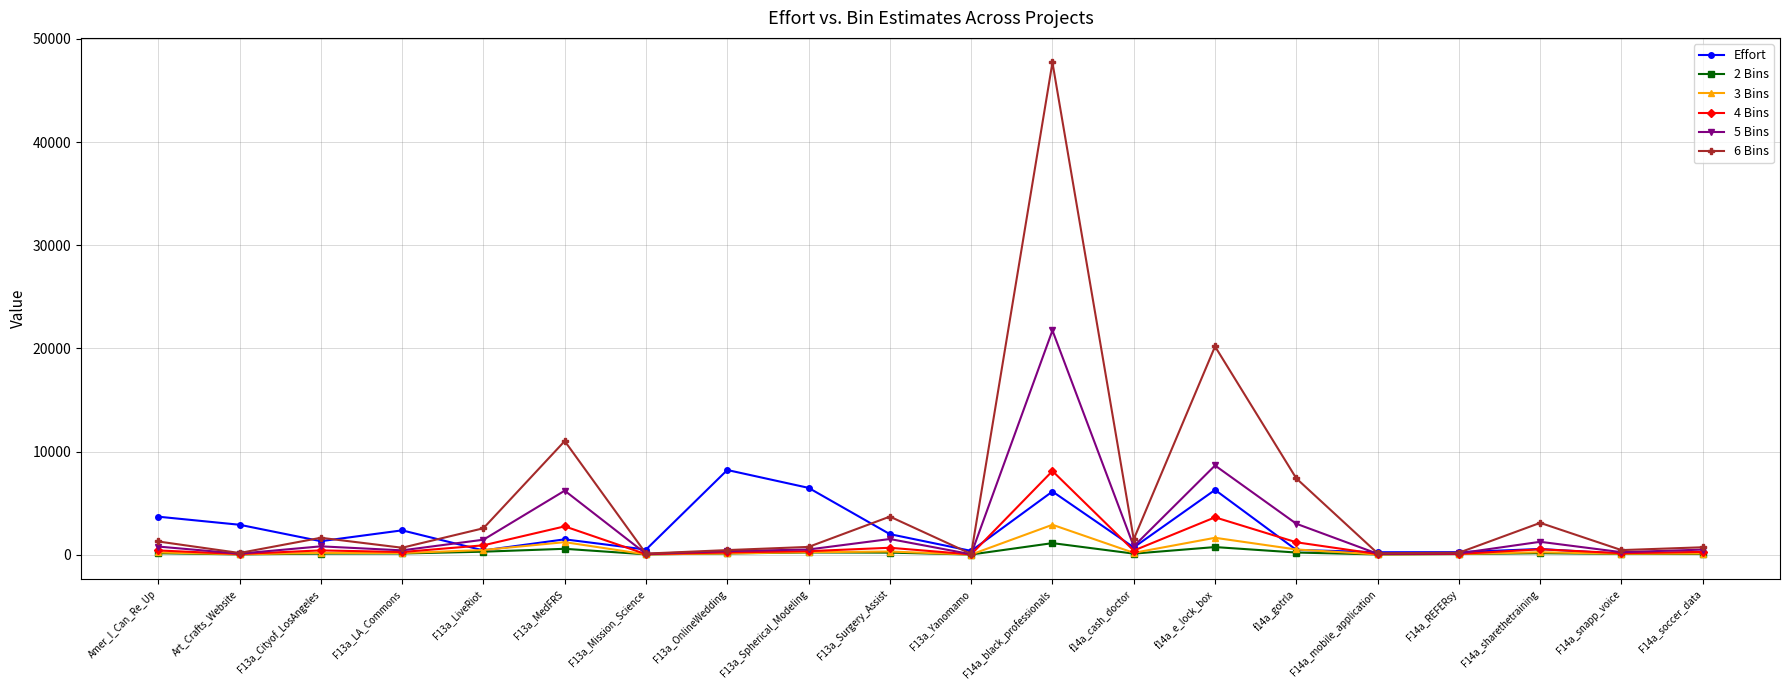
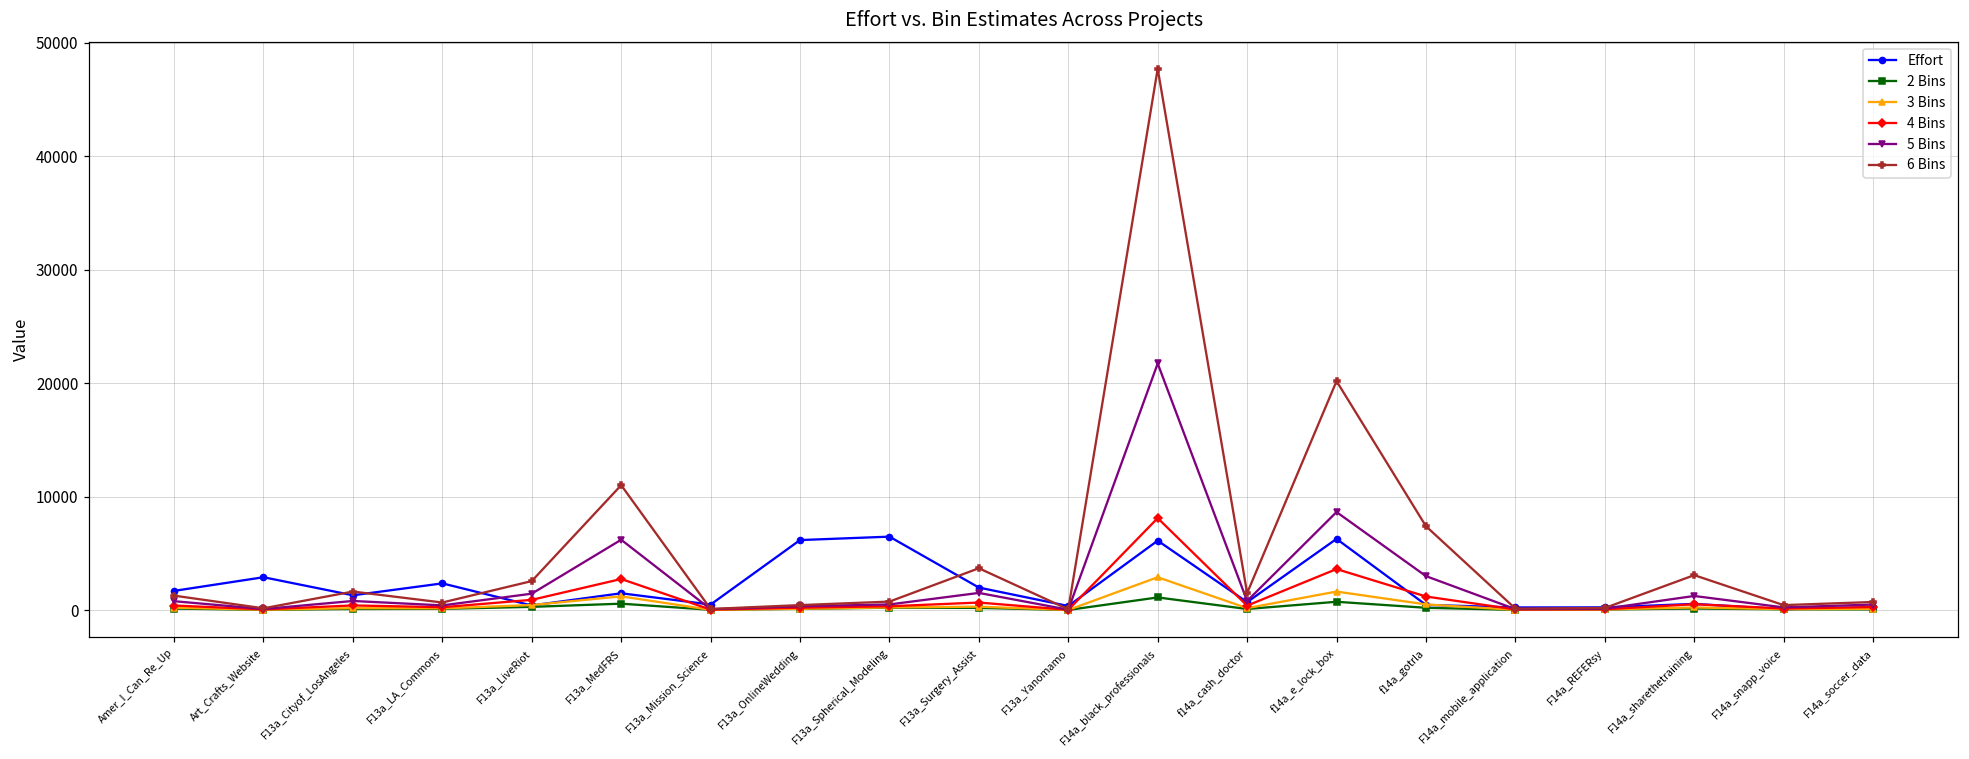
  {
    "Effort": {
-     "Amer_I_Can_Re_Up": 3700,
+     "Amer_I_Can_Re_Up": 1700,
      "Art_Crafts_Website": 2900,
      "F13a_Cityof_LosAngeles": 1300,
      "F13a_LA_Commons": 2400,
      "F13a_MedFRS": 1500,
      "F13a_Mission_Science": 500,
-     "F13a_OnlineWedding": 8200,
+     "F13a_OnlineWedding": 6200,
      "F13a_Spherical_Modeling": 6500,
      "F13a_Surgery_Assist": 2000,
      "F13a_Yanomamo": 400,
      "F14a_black_professionals": 6100,
      "f14a_e_lock_box": 6300
    },
    "2 Bins": {
      "F13a_MedFRS": 600,
      "F14a_black_professionals": 1100,
      "f14a_e_lock_box": 800,
      "f14a_gotrla": 200
    },
    "3 Bins": {
      "F13a_MedFRS": 1200,
      "F14a_black_professionals": 2900,
      "f14a_e_lock_box": 1700
    },
    "4 Bins": {
      "F13a_LiveRiot": 900,
      "F13a_MedFRS": 2800,
      "F13a_Surgery_Assist": 700,
      "F14a_black_professionals": 8100,
      "f14a_e_lock_box": 3600,
      "f14a_gotrla": 1200
    },
    "5 Bins": {
      "Amer_I_Can_Re_Up": 800,
      "F13a_Cityof_LosAngeles": 800,
      "F13a_LiveRiot": 1500,
      "F13a_MedFRS": 6200,
      "F13a_Surgery_Assist": 1500,
      "F14a_black_professionals": 21700,
      "f14a_e_lock_box": 8700,
      "f14a_gotrla": 3000,
      "F14a_sharethetraining": 1300
    },
    "6 Bins": {
      "Amer_I_Can_Re_Up": 1300,
      "F13a_Cityof_LosAngeles": 1700,
      "F13a_LA_Commons": 700,
      "F13a_LiveRiot": 2600,
      "F13a_MedFRS": 11000,
      "F13a_Spherical_Modeling": 800,
      "F13a_Surgery_Assist": 3700,
      "F14a_black_professionals": 47700,
      "f14a_cash_doctor": 1500,
      "f14a_e_lock_box": 20200,
      "f14a_gotrla": 7400,
      "F14a_sharethetraining": 3100
    }
  }
